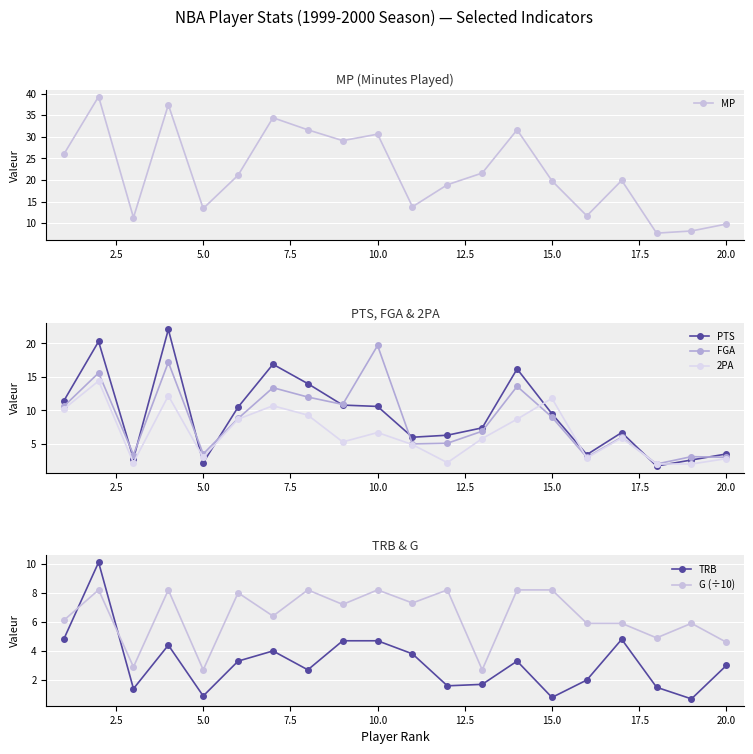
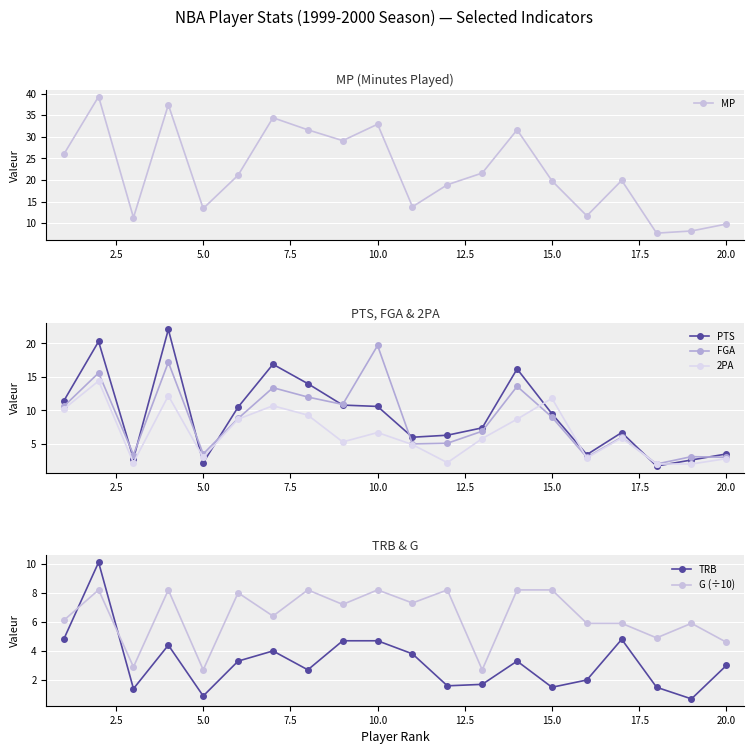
  {
    "MP (Minutes Played)": {
      "5.0": 13,
-     "10.0": 31,
+     "10.0": 33,
      "15.0": 20,
      "20.0": 10
    },
    "PTS, FGA & 2PA": {
      "PTS": {
        "5.0": 2,
        "10.0": 11,
        "15.0": 10,
        "20.0": 4
      },
      "FGA": {
        "5.0": 4,
        "10.0": 20,
        "15.0": 9
      },
      "2PA": {
        "5.0": 3,
        "10.0": 7,
        "15.0": 12
      }
    },
    "TRB & G": {
      "TRB": {
        "5.0": 0.9,
        "10.0": 4.7,
-       "15.0": 0.8,
+       "15.0": 1.5,
        "20.0": 3.0
      },
      "G (÷10)": {
        "5.0": 2.7,
        "10.0": 8.2,
        "15.0": 8.2,
        "20.0": 4.6
      }
    }
  }
